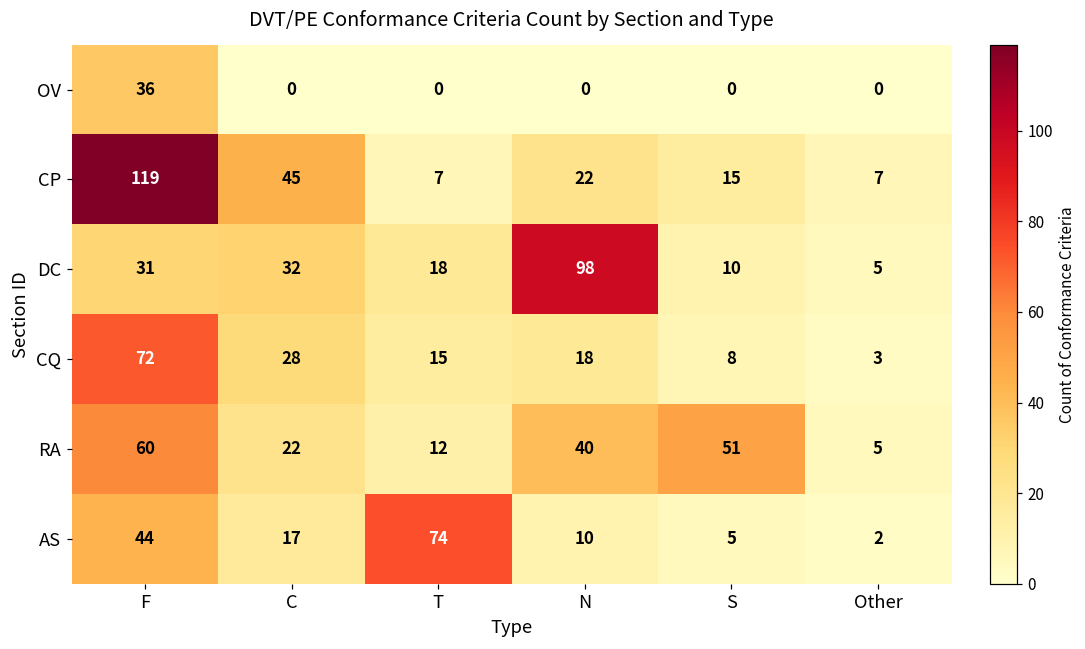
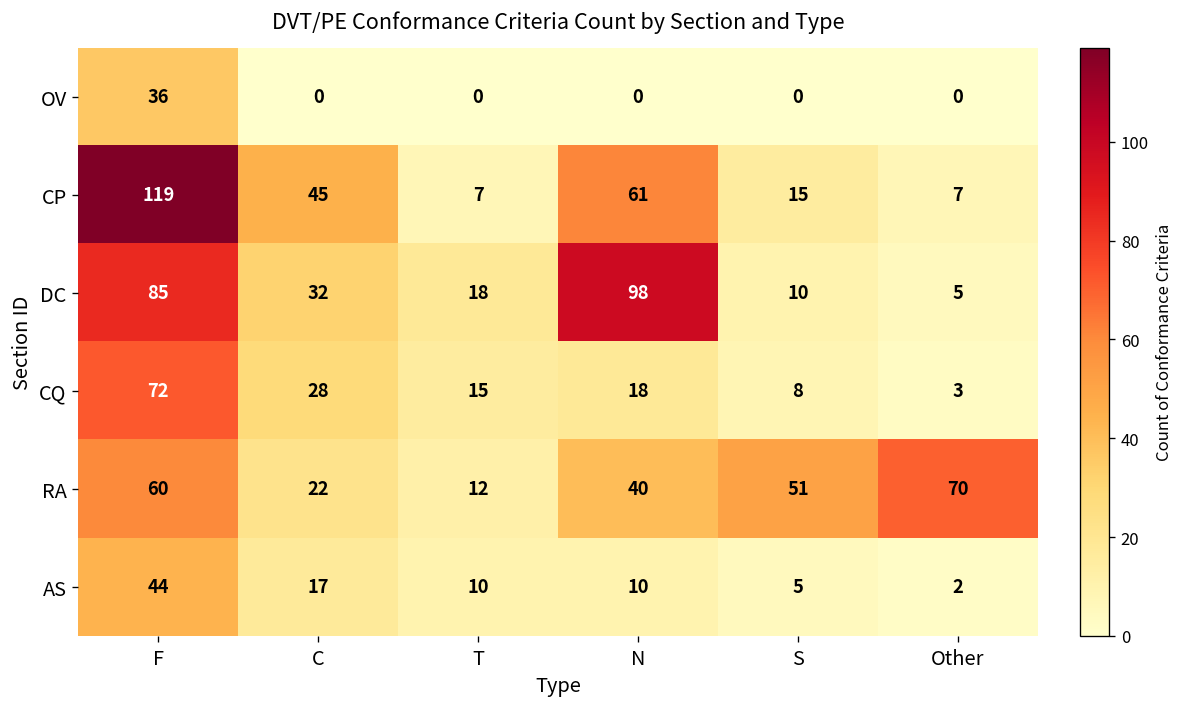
  {
    "OV": {
      "F": 36,
      "C": 0,
      "T": 0,
      "N": 0,
      "S": 0,
      "Other": 0
    },
    "CP": {
      "F": 119,
      "C": 45,
      "T": 7,
-     "N": 22,
+     "N": 61,
      "S": 15,
      "Other": 7
    },
    "DC": {
-     "F": 31,
+     "F": 85,
      "C": 32,
      "T": 18,
      "N": 98,
      "S": 10,
      "Other": 5
    },
    "CQ": {
      "F": 72,
      "C": 28,
      "T": 15,
      "N": 18,
      "S": 8,
      "Other": 3
    },
    "RA": {
      "F": 60,
      "C": 22,
      "T": 12,
      "N": 40,
      "S": 51,
-     "Other": 5
+     "Other": 70
    },
    "AS": {
      "F": 44,
      "C": 17,
-     "T": 74,
+     "T": 10,
      "N": 10,
      "S": 5,
      "Other": 2
    }
  }
